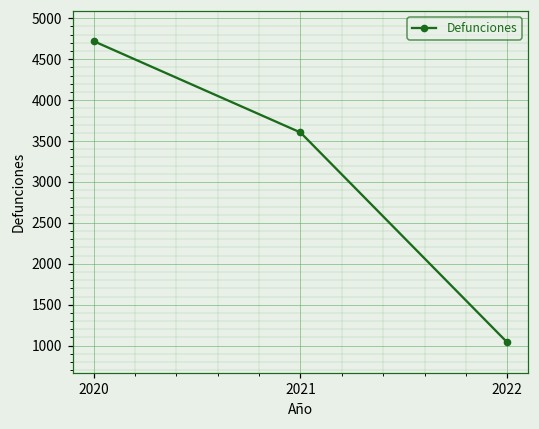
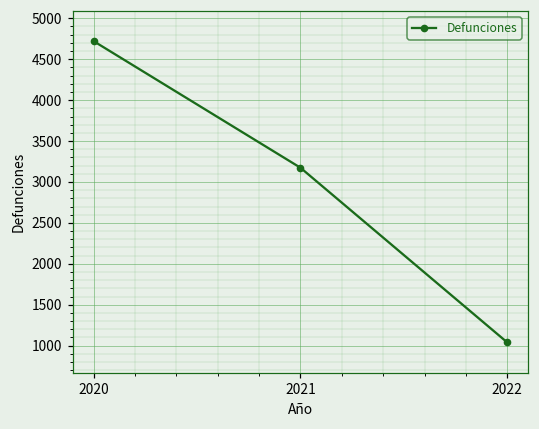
  {
    "2020": 4700,
-   "2021": 3600,
+   "2021": 3200,
    "2022": 1000
  }
